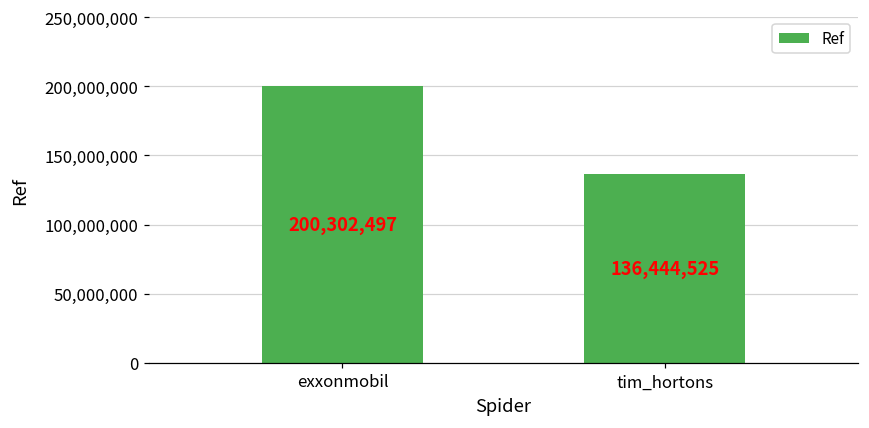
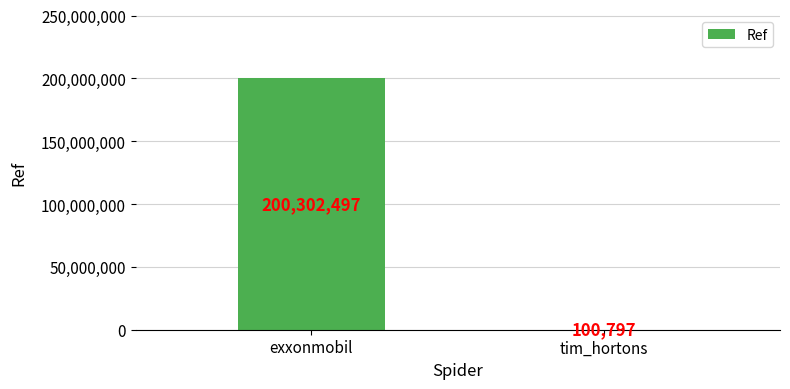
  {
    "exxonmobil": "200,302,497",
-   "tim_hortons": "136,444,525"
+   "tim_hortons": "100,797"
  }
